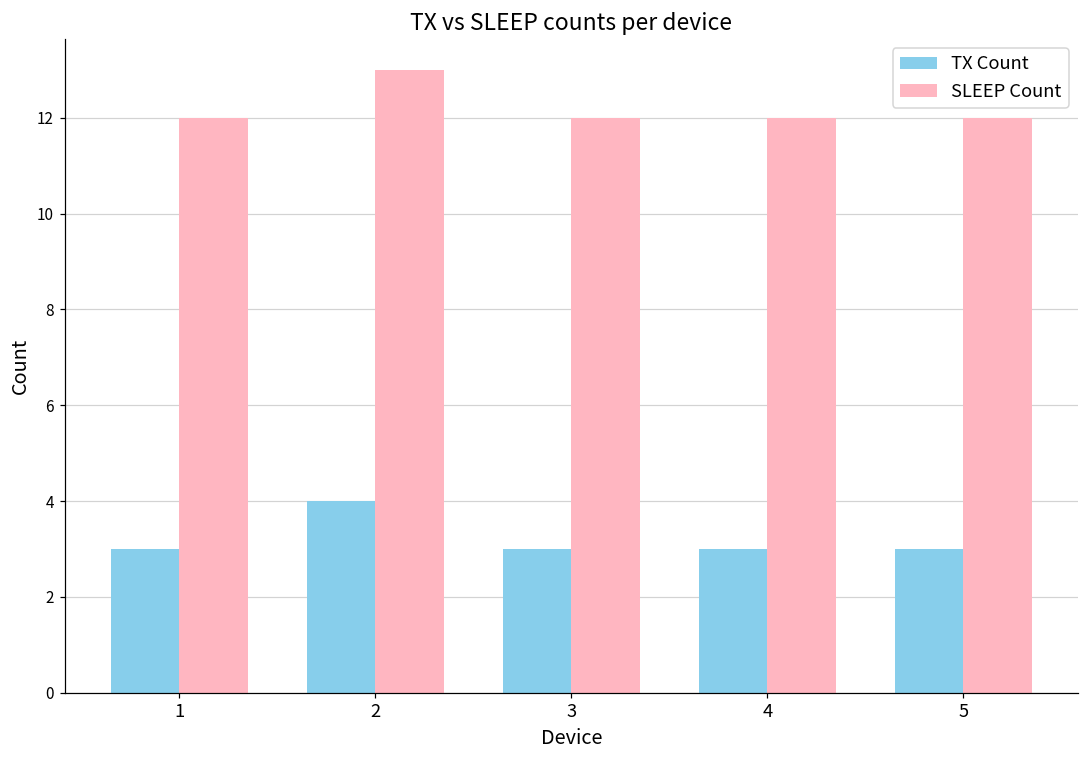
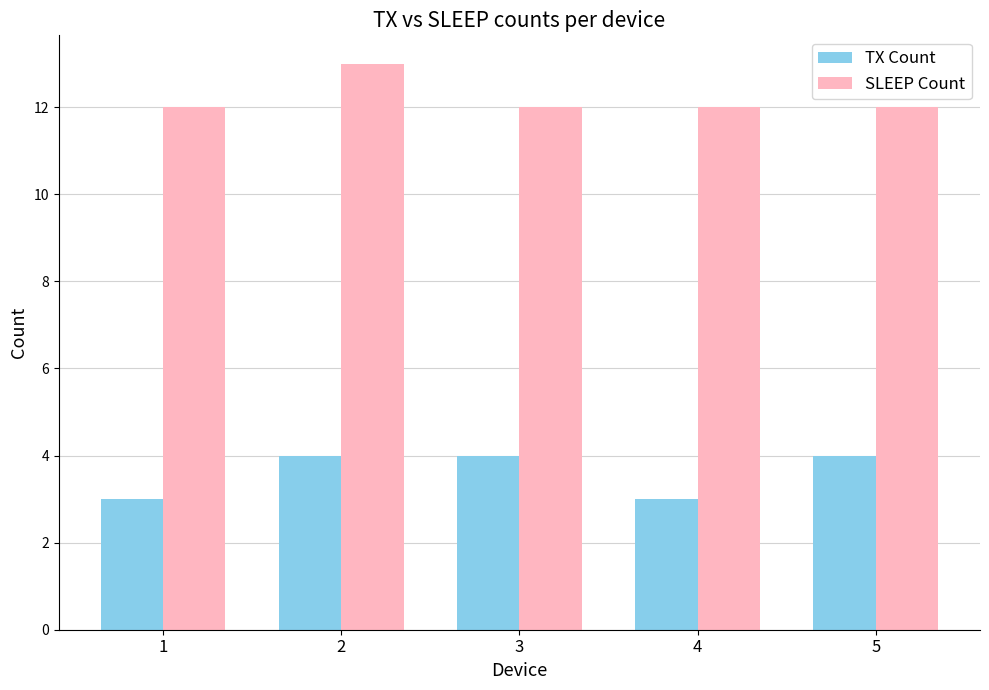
  {
    "TX Count": {
      "1": 3,
      "2": 4,
-     "3": 3,
+     "3": 4,
      "4": 3,
-     "5": 3
+     "5": 4
    },
    "SLEEP Count": {
      "1": 12,
      "2": 13,
      "3": 12,
      "4": 12,
      "5": 12
    }
  }
